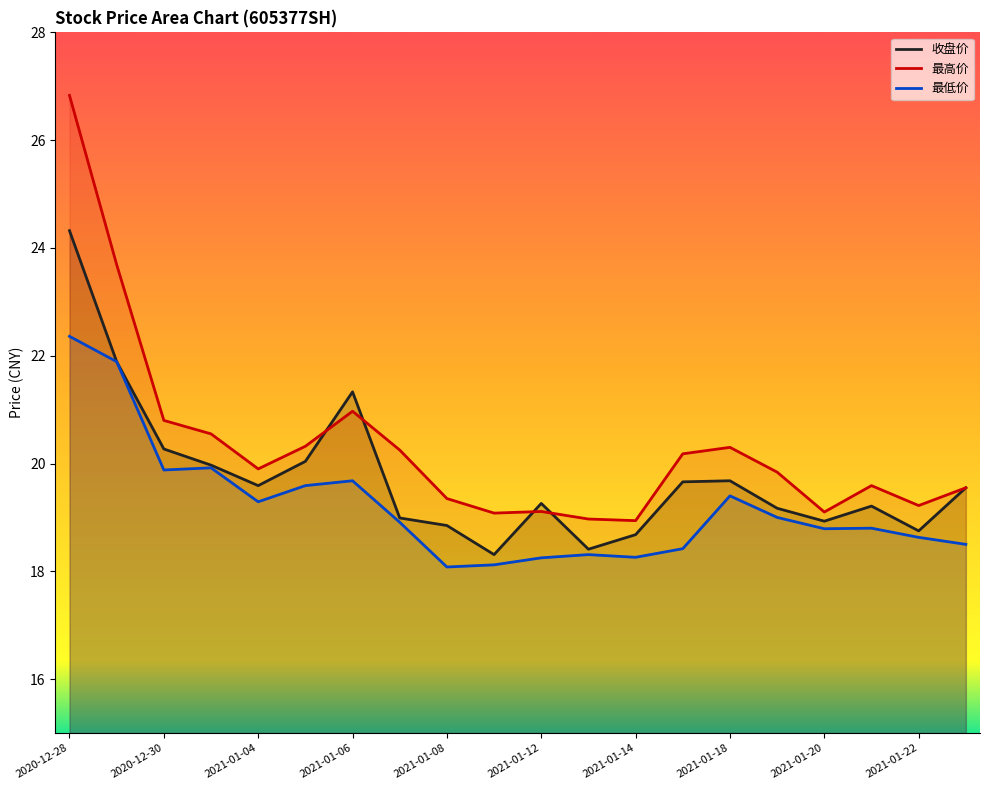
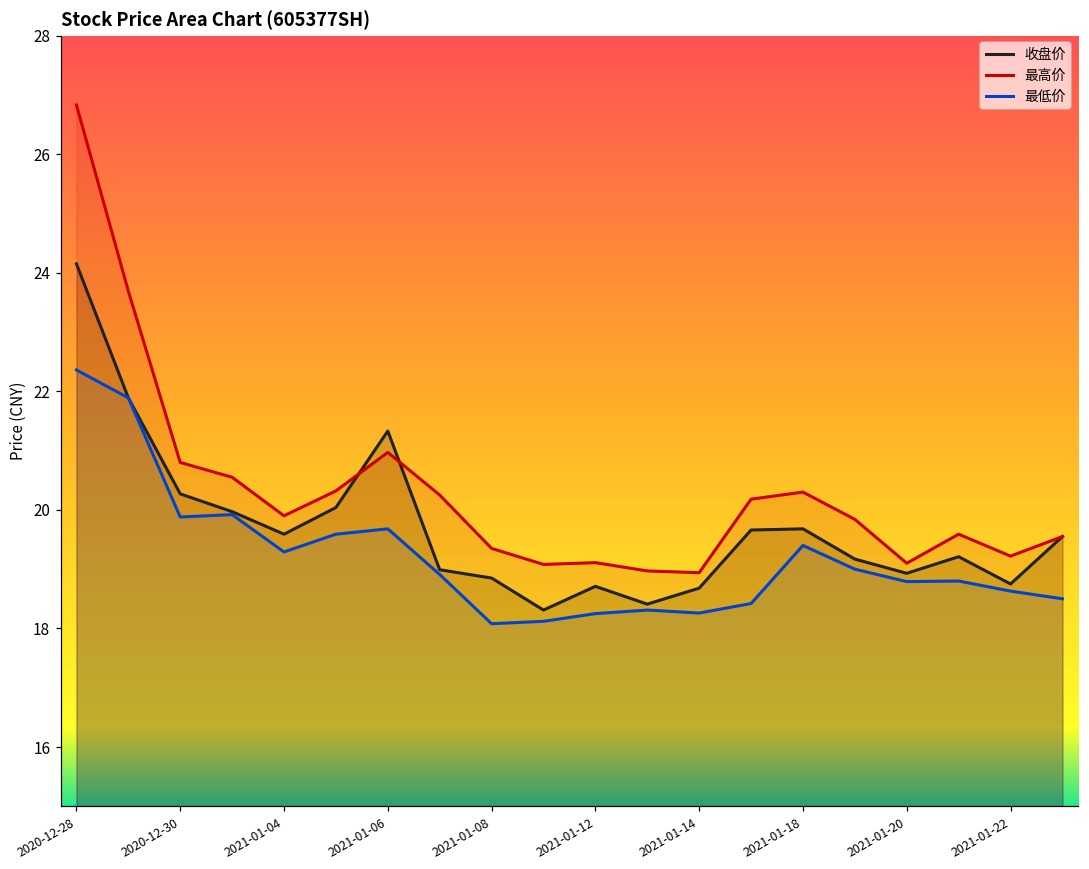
  {
    "收盘价": {
-     "2020-12-28": 24.3,
+     "2020-12-28": 24.2,
      "2020-12-30": 20.3,
      "2021-01-04": 19.6,
      "2021-01-06": 21.3,
      "2021-01-08": 18.9,
-     "2021-01-12": 19.3,
+     "2021-01-12": 18.7,
      "2021-01-14": 18.7,
      "2021-01-18": 19.7,
      "2021-01-20": 18.9,
      "2021-01-22": 18.8
    },
    "最高价": {
      "2020-12-28": 26.8,
      "2020-12-30": 20.8,
      "2021-01-04": 19.9,
      "2021-01-06": 21.0,
      "2021-01-08": 19.4,
      "2021-01-12": 19.1,
      "2021-01-14": 18.9,
      "2021-01-18": 20.3,
      "2021-01-20": 19.1,
      "2021-01-22": 19.2
    },
    "最低价": {
      "2020-12-28": 22.4,
      "2020-12-30": 19.9,
      "2021-01-04": 19.3,
      "2021-01-06": 19.7,
      "2021-01-08": 18.1,
      "2021-01-12": 18.3,
      "2021-01-14": 18.3,
      "2021-01-18": 19.4,
      "2021-01-20": 18.8,
      "2021-01-22": 18.6
    }
  }
